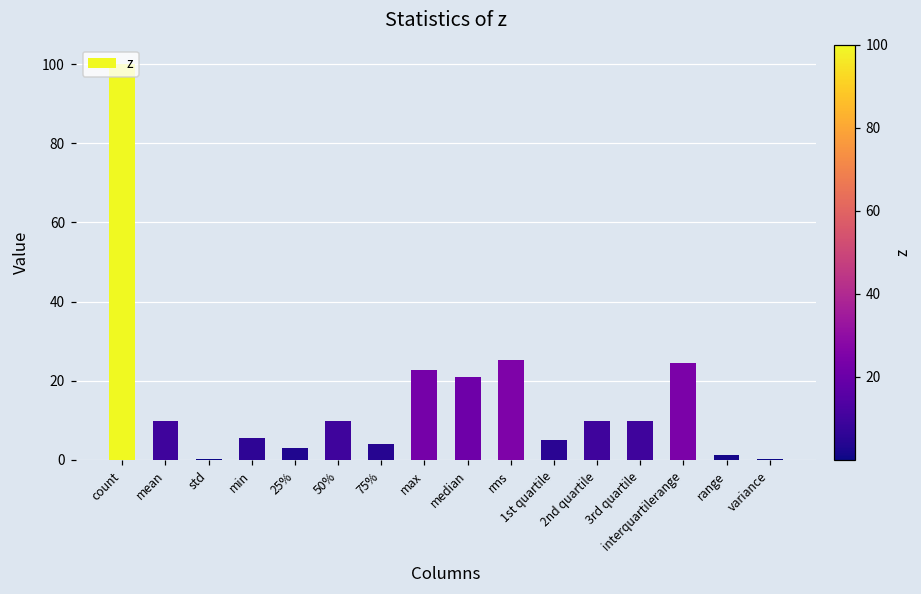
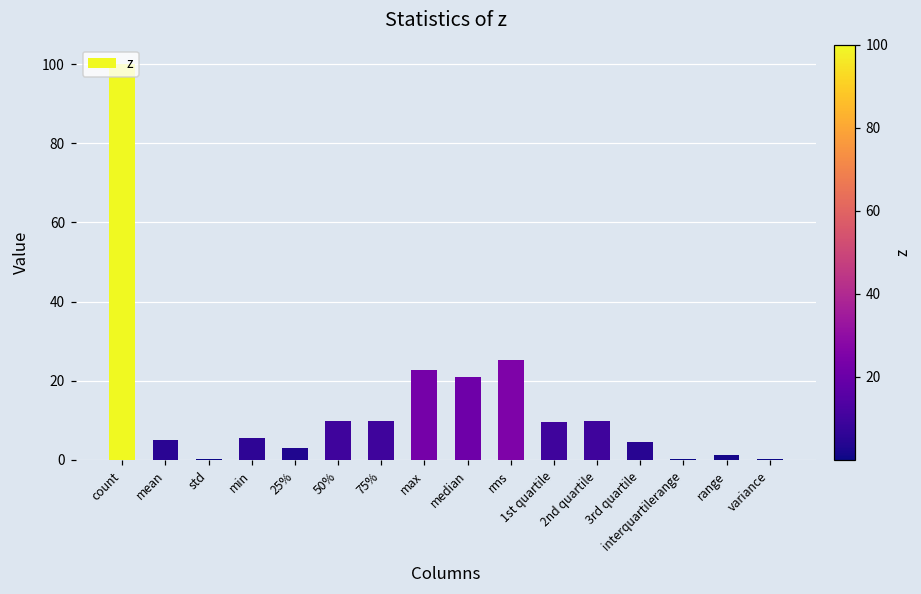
  {
-   "mean": 10,
+   "mean": 5,
    "min": 6,
    "25%": 3,
    "50%": 10,
-   "75%": 4,
+   "75%": 10,
    "max": 23,
    "median": 21,
    "rms": 25,
-   "1st quartile": 5,
+   "1st quartile": 10,
    "2nd quartile": 10,
-   "3rd quartile": 10,
-   "interquartilerange": 25,
+   "3rd quartile": 4,
+   "interquartilerange": 0,
    "range": 1
  }
